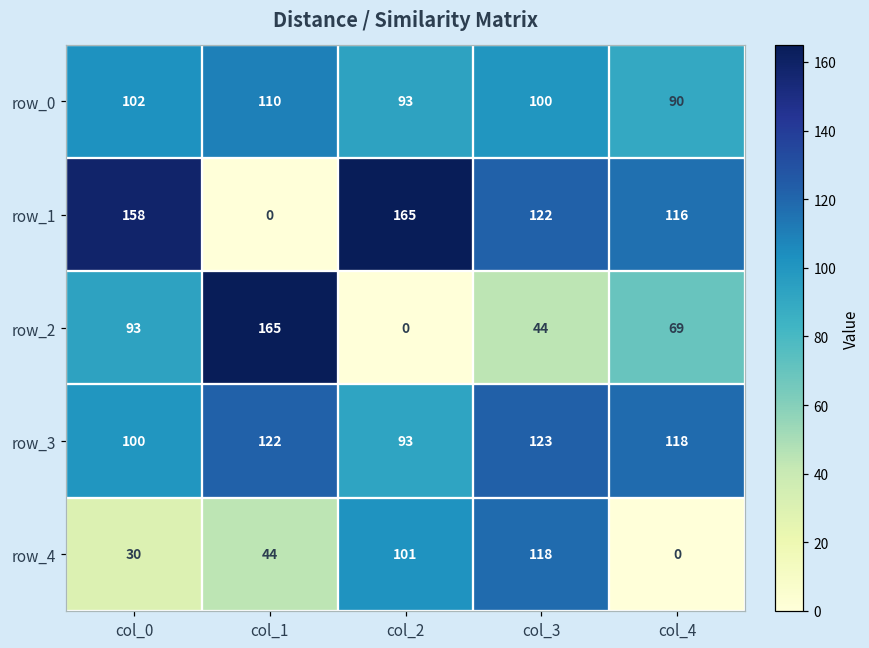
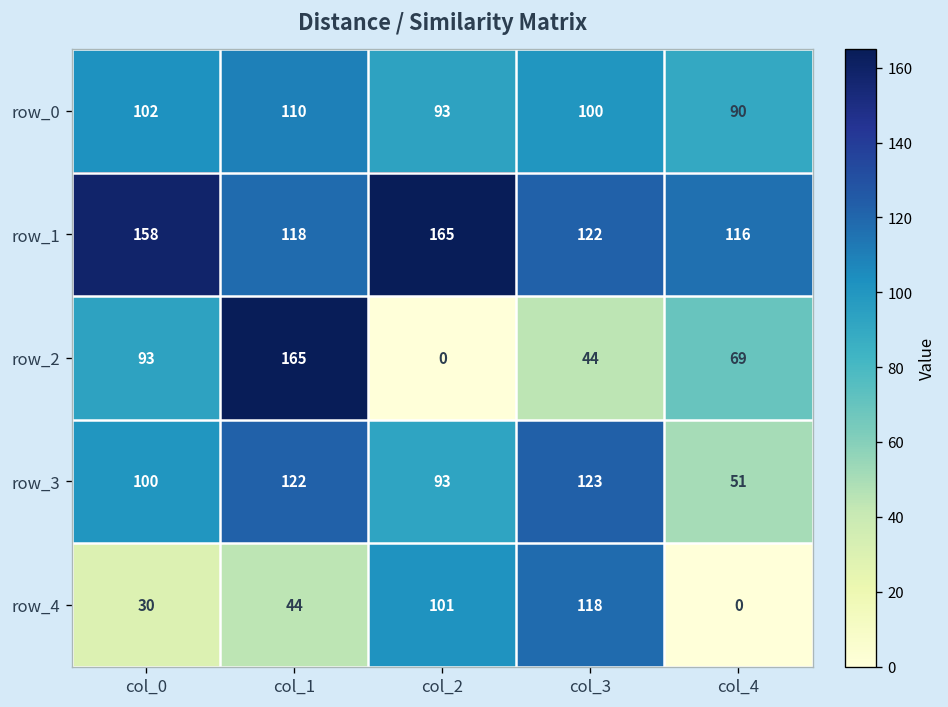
  {
    "row_0": {
      "col_0": 102,
      "col_1": 110,
      "col_2": 93,
      "col_3": 100,
      "col_4": 90
    },
    "row_1": {
      "col_0": 158,
-     "col_1": 0,
+     "col_1": 118,
      "col_2": 165,
      "col_3": 122,
      "col_4": 116
    },
    "row_2": {
      "col_0": 93,
      "col_1": 165,
      "col_2": 0,
      "col_3": 44,
      "col_4": 69
    },
    "row_3": {
      "col_0": 100,
      "col_1": 122,
      "col_2": 93,
      "col_3": 123,
-     "col_4": 118
+     "col_4": 51
    },
    "row_4": {
      "col_0": 30,
      "col_1": 44,
      "col_2": 101,
      "col_3": 118,
      "col_4": 0
    }
  }
